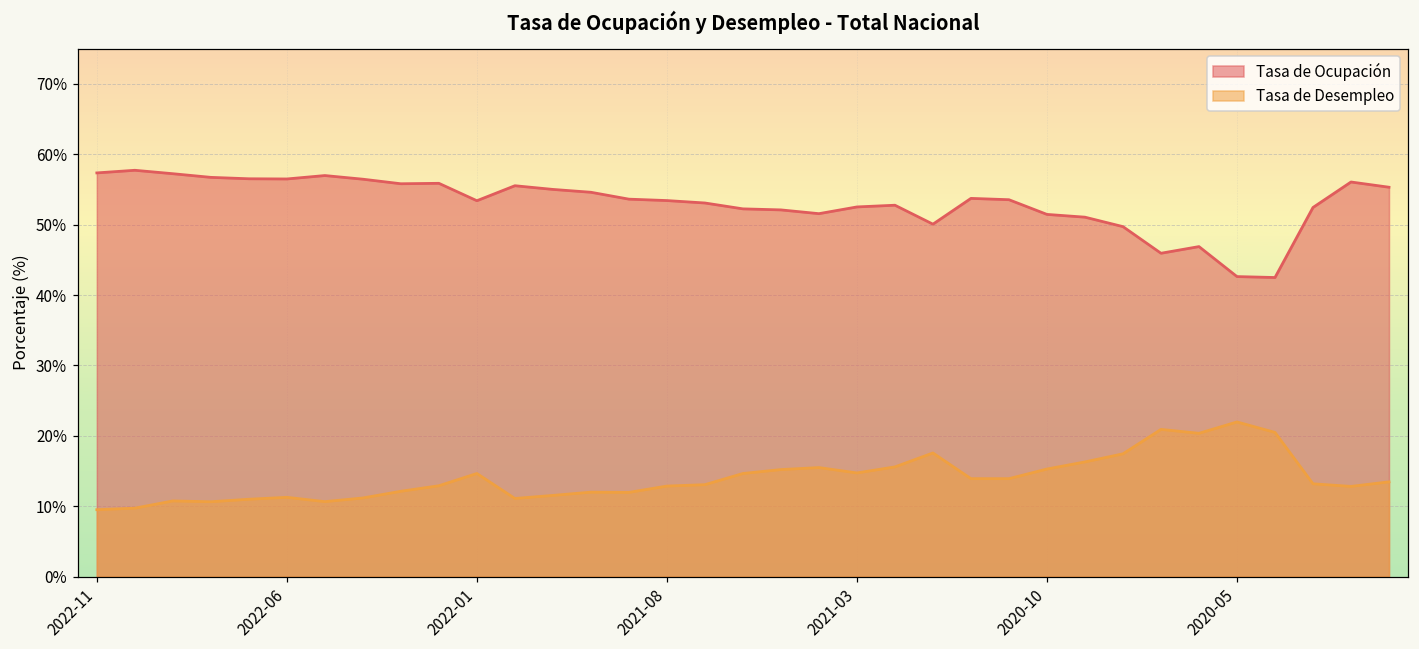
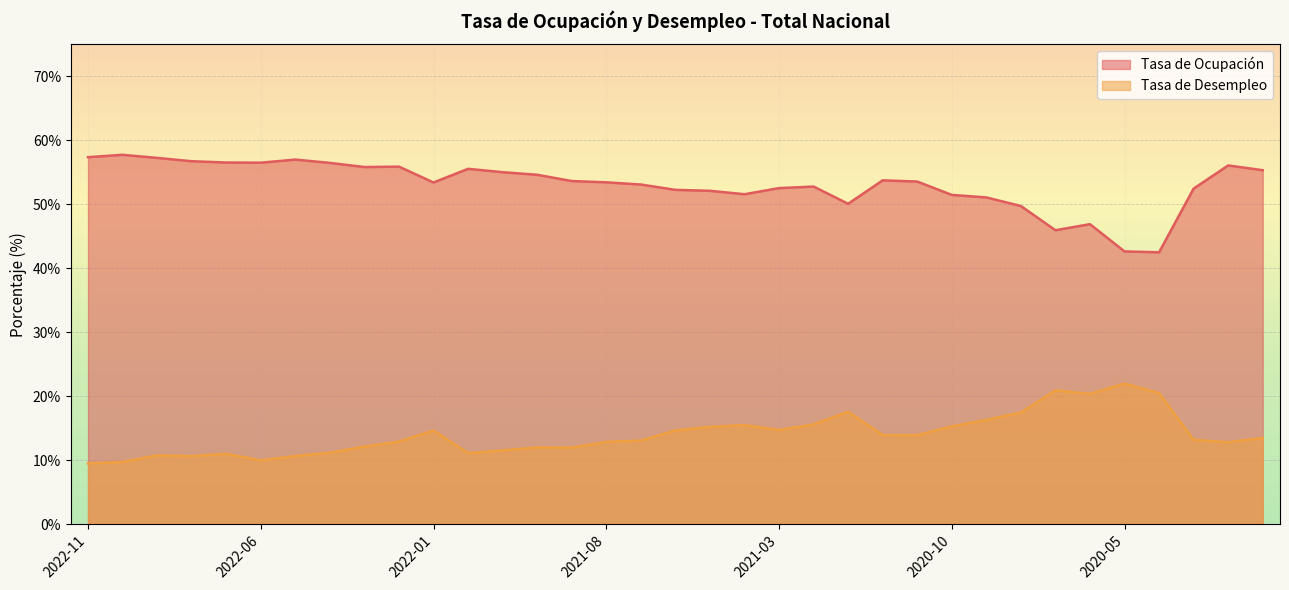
  {
    "Tasa de Ocupación": {
      "2022-11": "57%",
      "2022-06": "57%",
      "2022-01": "53%",
      "2021-08": "53%",
      "2021-03": "53%",
      "2020-10": "51%",
      "2020-05": "43%"
    },
    "Tasa de Desempleo": {
      "2022-11": "10%",
-     "2022-06": "11%",
+     "2022-06": "10%",
      "2022-01": "15%",
      "2021-08": "13%",
      "2021-03": "15%",
      "2020-10": "15%",
      "2020-05": "22%"
    }
  }
